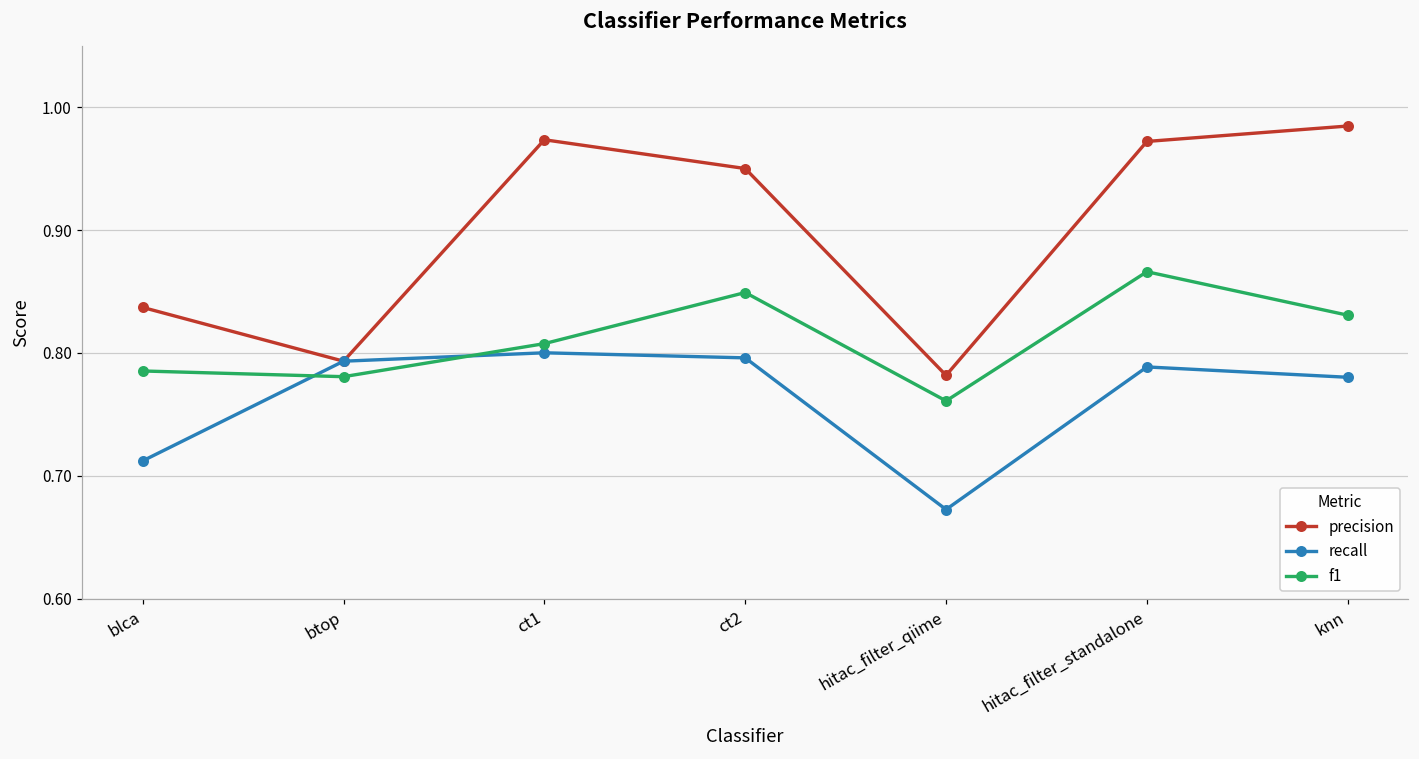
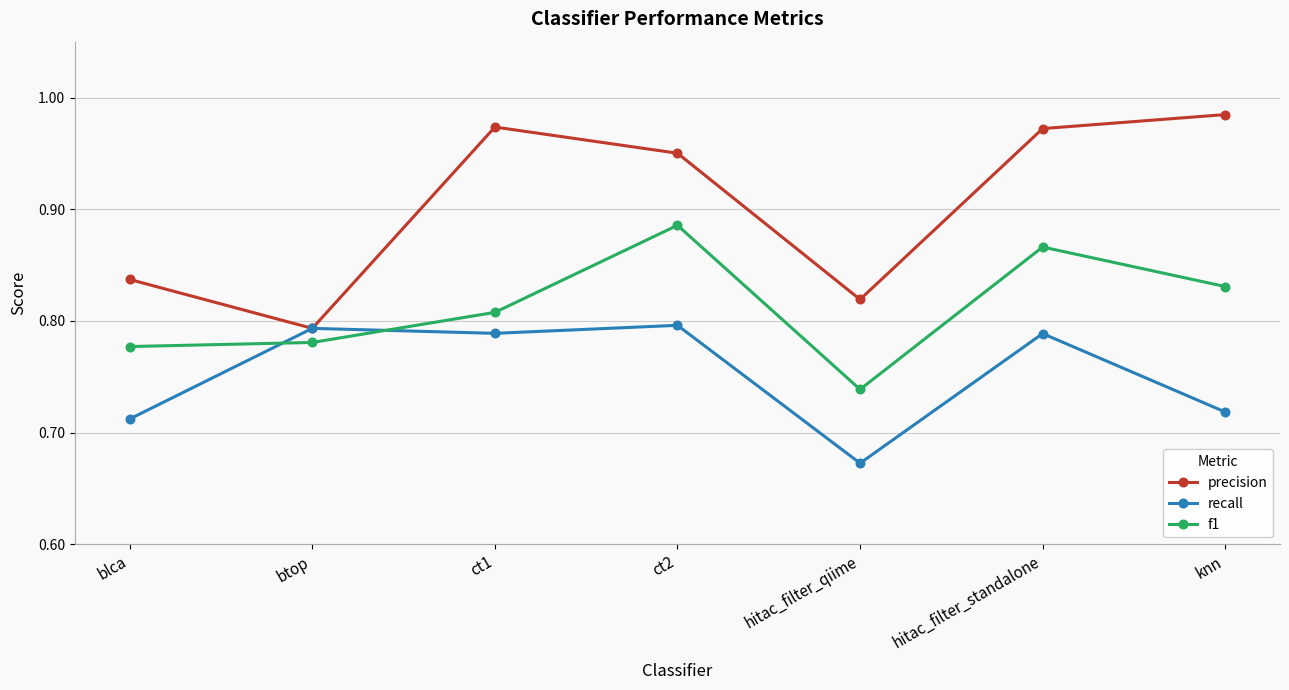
  {
    "precision": {
      "blca": 0.837,
      "ct1": 0.974,
      "ct2": 0.950,
-     "hitac_filter_qiime": 0.782,
+     "hitac_filter_qiime": 0.819,
      "hitac_filter_standalone": 0.972,
      "knn": 0.985
    },
    "recall": {
      "blca": 0.712,
-     "ct1": 0.800,
+     "ct1": 0.789,
      "ct2": 0.796,
      "hitac_filter_qiime": 0.673,
      "hitac_filter_standalone": 0.789,
-     "knn": 0.780
+     "knn": 0.718
    },
    "f1": {
-     "blca": 0.785,
+     "blca": 0.777,
      "btop": 0.781,
      "ct1": 0.808,
-     "ct2": 0.849,
-     "hitac_filter_qiime": 0.761,
+     "ct2": 0.886,
+     "hitac_filter_qiime": 0.739,
      "hitac_filter_standalone": 0.866,
      "knn": 0.831
    }
  }
